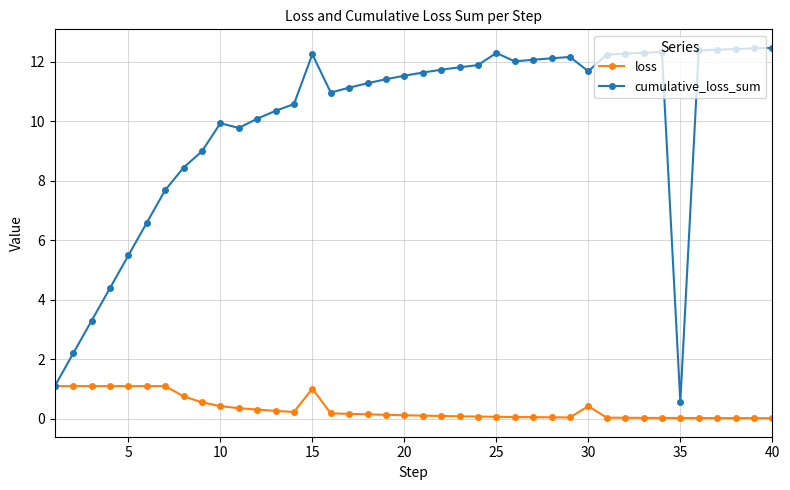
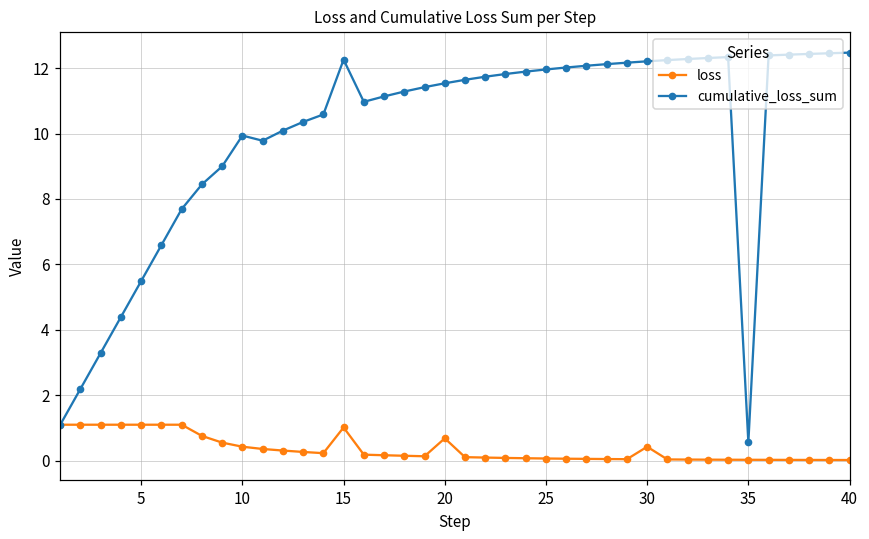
  {
    "loss": {
      "5": 1.1,
      "10": 0.4,
      "15": 1.0,
-     "20": 0.1,
+     "20": 0.7,
      "25": 0.1,
      "30": 0.4,
      "35": 0.0,
      "40": 0.0
    },
    "cumulative_loss_sum": {
      "5": 5.5,
      "10": 9.9,
      "15": 12.3,
      "20": 11.5,
-     "25": 12.3,
-     "30": 11.7,
+     "25": 12.0,
+     "30": 12.2,
      "35": 0.6,
      "40": 12.5
    }
  }
